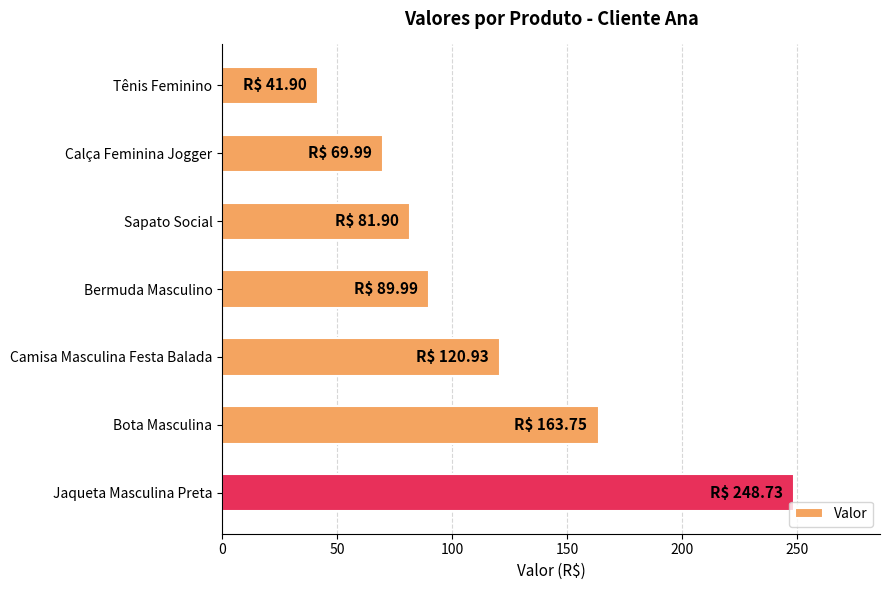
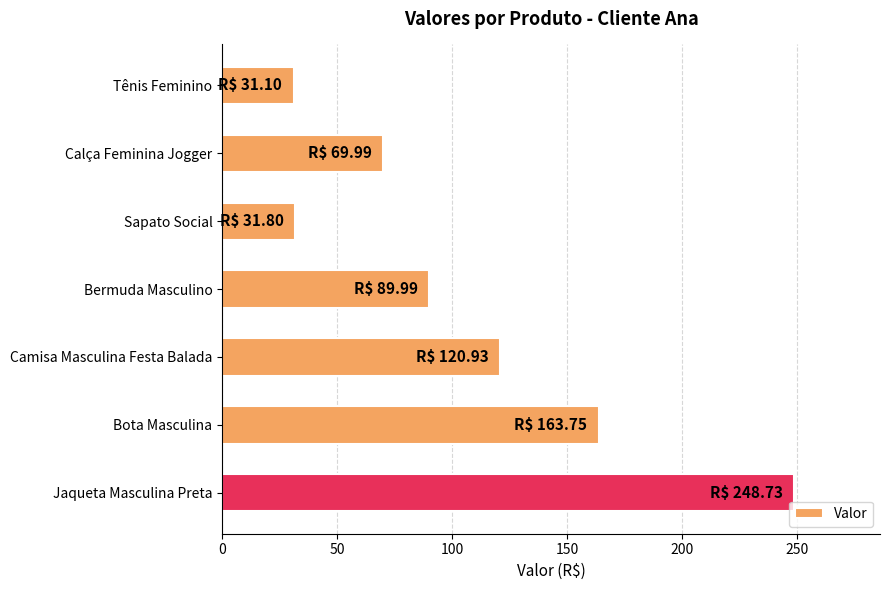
  {
-   "Tênis Feminino": 41.90,
+   "Tênis Feminino": 31.10,
    "Calça Feminina Jogger": 69.99,
-   "Sapato Social": 81.90,
+   "Sapato Social": 31.80,
    "Bermuda Masculino": 89.99,
    "Camisa Masculina Festa Balada": 120.93,
    "Bota Masculina": 163.75,
    "Jaqueta Masculina Preta": 248.73
  }
